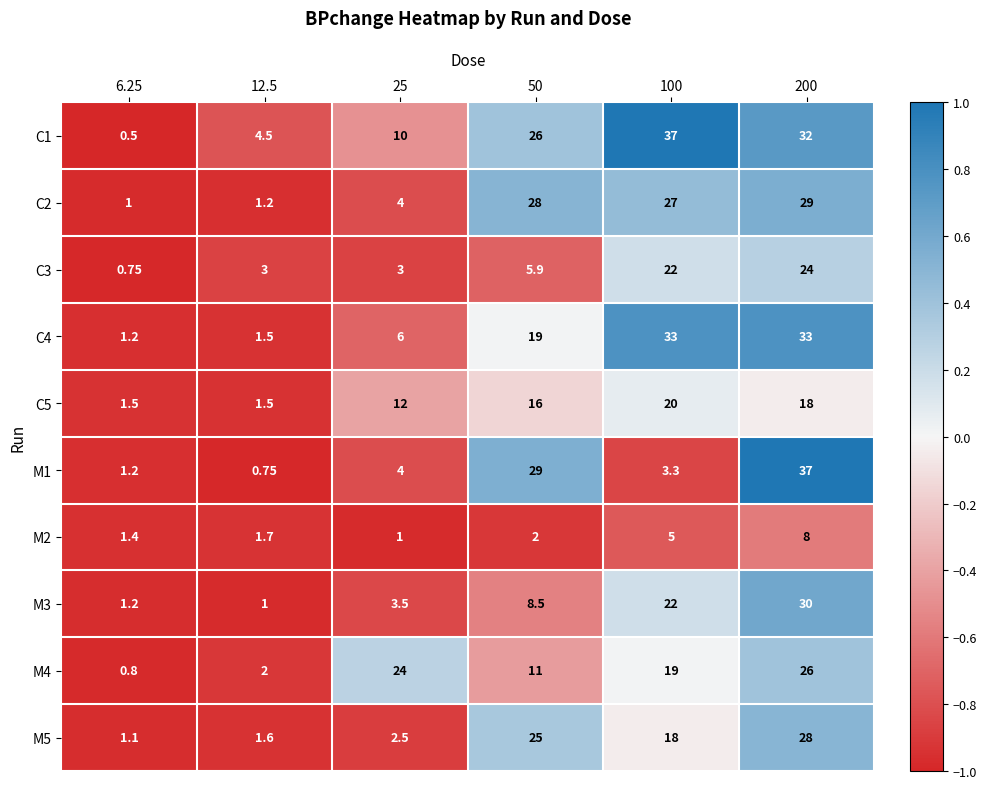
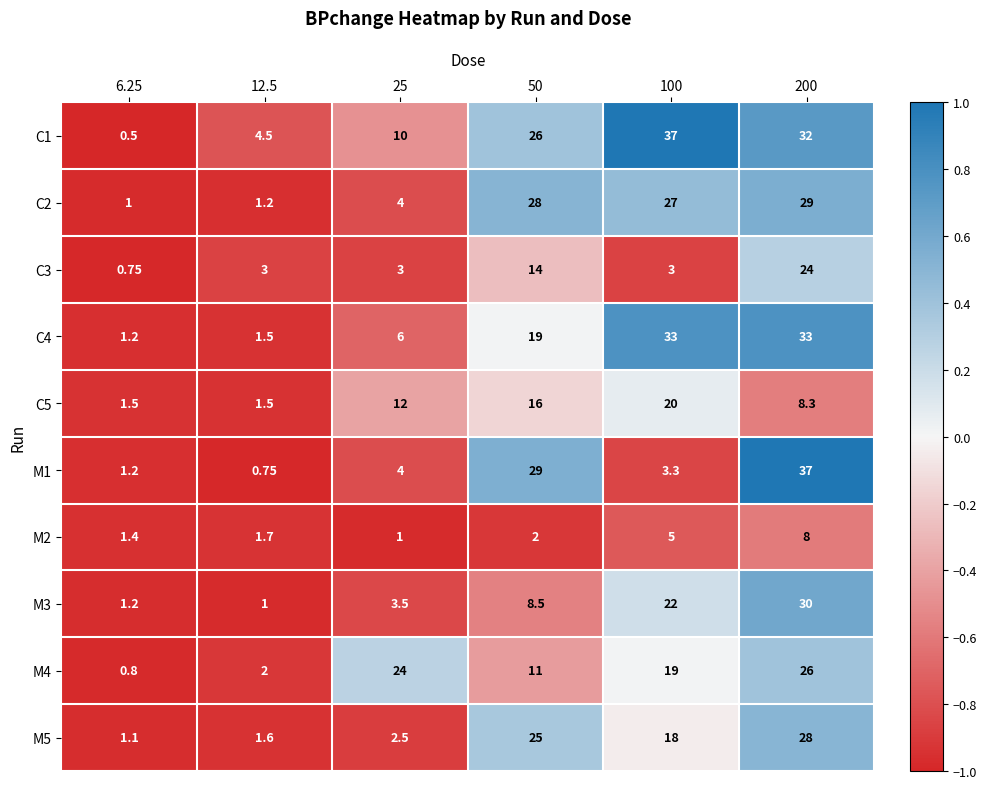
  {
    "C1": {
      "6.25": 0.5,
      "12.5": 4.5,
      "25": 10,
      "50": 26,
      "100": 37,
      "200": 32
    },
    "C2": {
      "6.25": 1,
      "12.5": 1.2,
      "25": 4,
      "50": 28,
      "100": 27,
      "200": 29
    },
    "C3": {
      "6.25": 0.75,
      "12.5": 3,
      "25": 3,
-     "50": 5.9,
-     "100": 22,
+     "50": 14,
+     "100": 3,
      "200": 24
    },
    "C4": {
      "6.25": 1.2,
      "12.5": 1.5,
      "25": 6,
      "50": 19,
      "100": 33,
      "200": 33
    },
    "C5": {
      "6.25": 1.5,
      "12.5": 1.5,
      "25": 12,
      "50": 16,
      "100": 20,
-     "200": 18
+     "200": 8.3
    },
    "M1": {
      "6.25": 1.2,
      "12.5": 0.75,
      "25": 4,
      "50": 29,
      "100": 3.3,
      "200": 37
    },
    "M2": {
      "6.25": 1.4,
      "12.5": 1.7,
      "25": 1,
      "50": 2,
      "100": 5,
      "200": 8
    },
    "M3": {
      "6.25": 1.2,
      "12.5": 1,
      "25": 3.5,
      "50": 8.5,
      "100": 22,
      "200": 30
    },
    "M4": {
      "6.25": 0.8,
      "12.5": 2,
      "25": 24,
      "50": 11,
      "100": 19,
      "200": 26
    },
    "M5": {
      "6.25": 1.1,
      "12.5": 1.6,
      "25": 2.5,
      "50": 25,
      "100": 18,
      "200": 28
    }
  }
